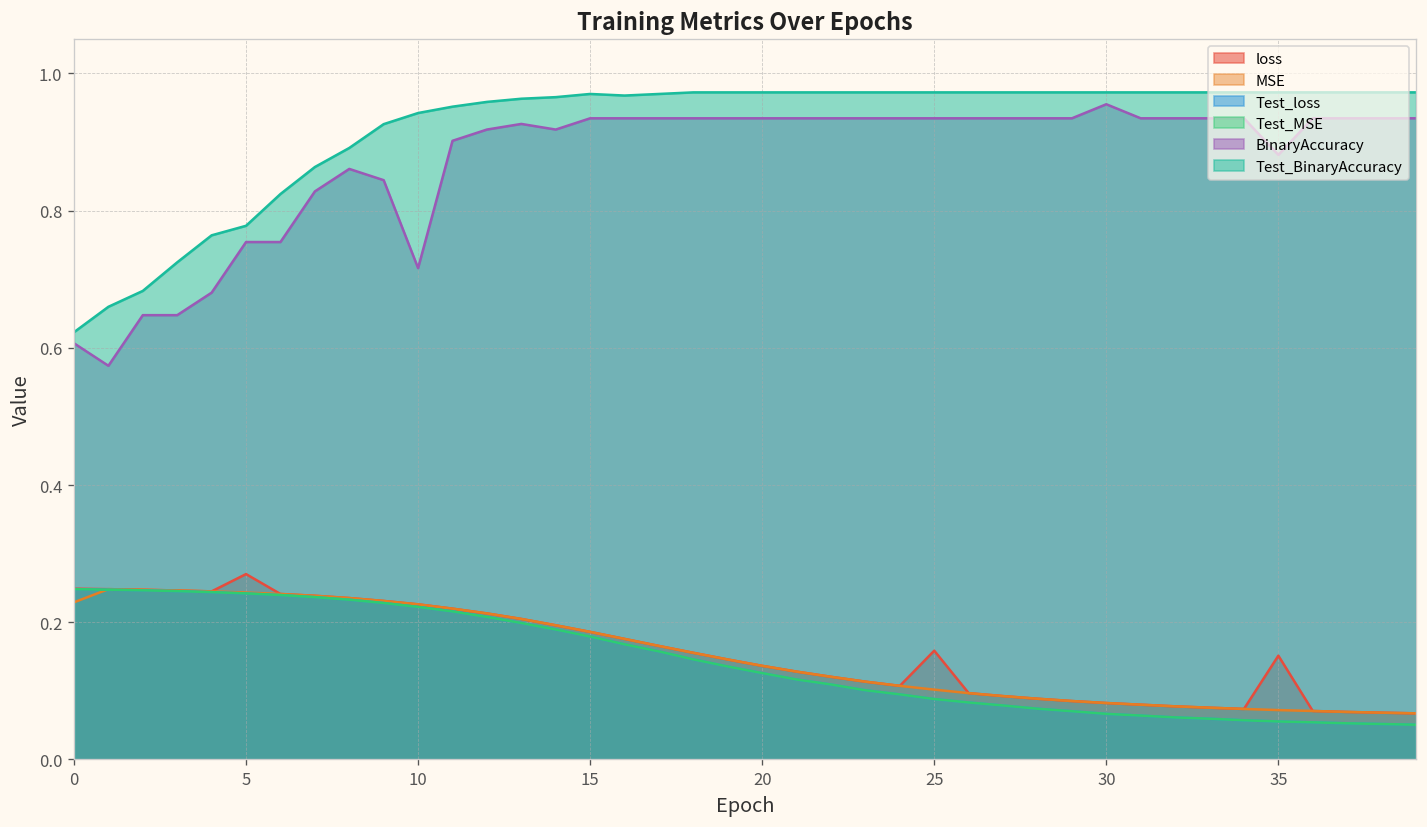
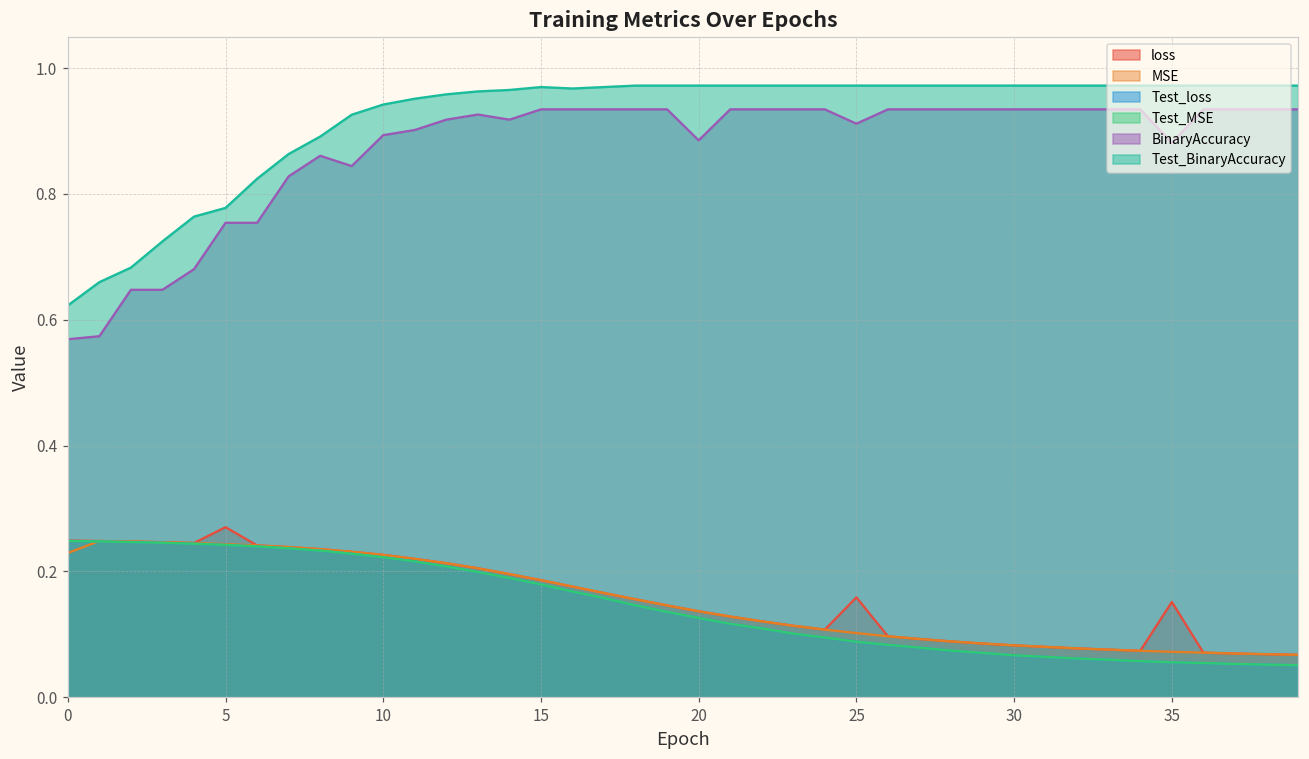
  {
    "BinaryAccuracy": {
-     "0": 0.61,
+     "0": 0.57,
      "5": 0.75,
-     "10": 0.72,
+     "10": 0.89,
      "15": 0.93,
-     "20": 0.93,
-     "25": 0.93,
-     "30": 0.95
+     "20": 0.89,
+     "25": 0.91,
+     "30": 0.93
    }
  }
